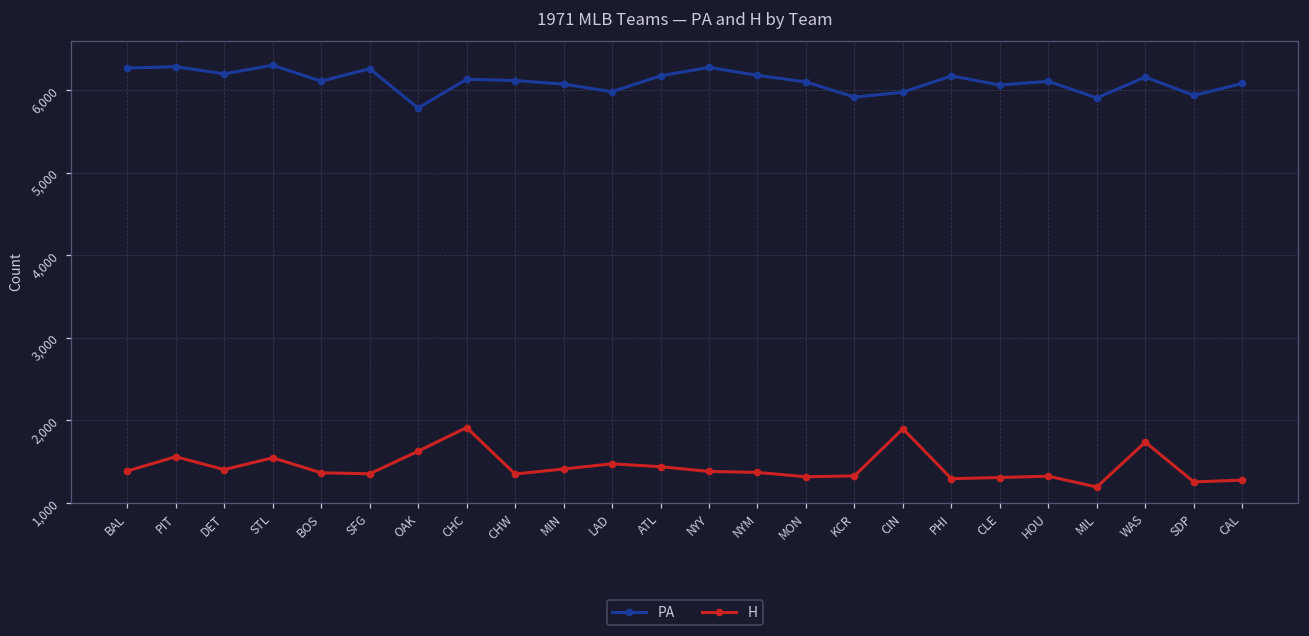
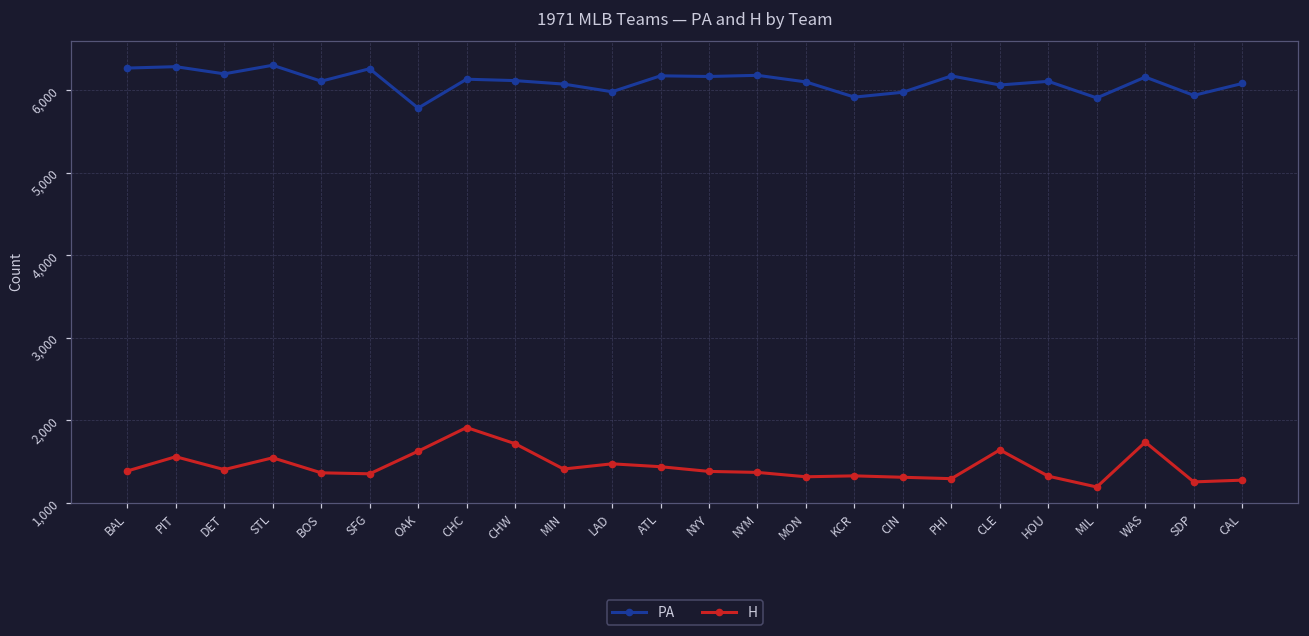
  {
    "PA": {
      "BAL": "6,300",
      "PIT": "6,300",
      "DET": "6,200",
      "STL": "6,300",
      "BOS": "6,100",
      "SFG": "6,300",
      "OAK": "5,800",
      "CHC": "6,100",
      "CHW": "6,100",
      "MIN": "6,100",
      "LAD": "6,000",
      "ATL": "6,200",
-     "NYY": "6,300",
+     "NYY": "6,200",
      "NYM": "6,200",
      "MON": "6,100",
      "KCR": "5,900",
      "CIN": "6,000",
      "PHI": "6,200",
      "CLE": "6,100",
      "HOU": "6,100",
      "MIL": "5,900",
      "WAS": "6,200",
      "SDP": "5,900",
      "CAL": "6,100"
    },
    "H": {
      "BAL": "1,400",
      "PIT": "1,600",
      "DET": "1,400",
      "STL": "1,500",
      "BOS": "1,400",
      "SFG": "1,300",
      "OAK": "1,600",
      "CHC": "1,900",
-     "CHW": "1,300",
+     "CHW": "1,700",
      "MIN": "1,400",
      "LAD": "1,500",
      "ATL": "1,400",
      "NYY": "1,400",
      "NYM": "1,400",
      "MON": "1,300",
      "KCR": "1,300",
-     "CIN": "1,900",
+     "CIN": "1,300",
      "PHI": "1,300",
-     "CLE": "1,300",
+     "CLE": "1,600",
      "HOU": "1,300",
      "MIL": "1,200",
      "WAS": "1,700",
      "SDP": "1,300",
      "CAL": "1,300"
    }
  }
